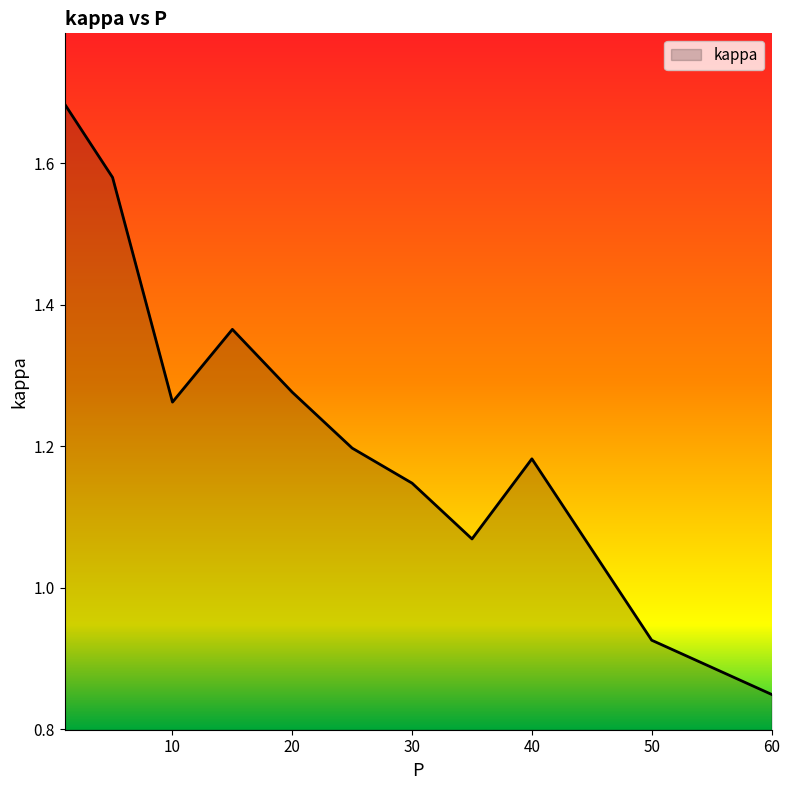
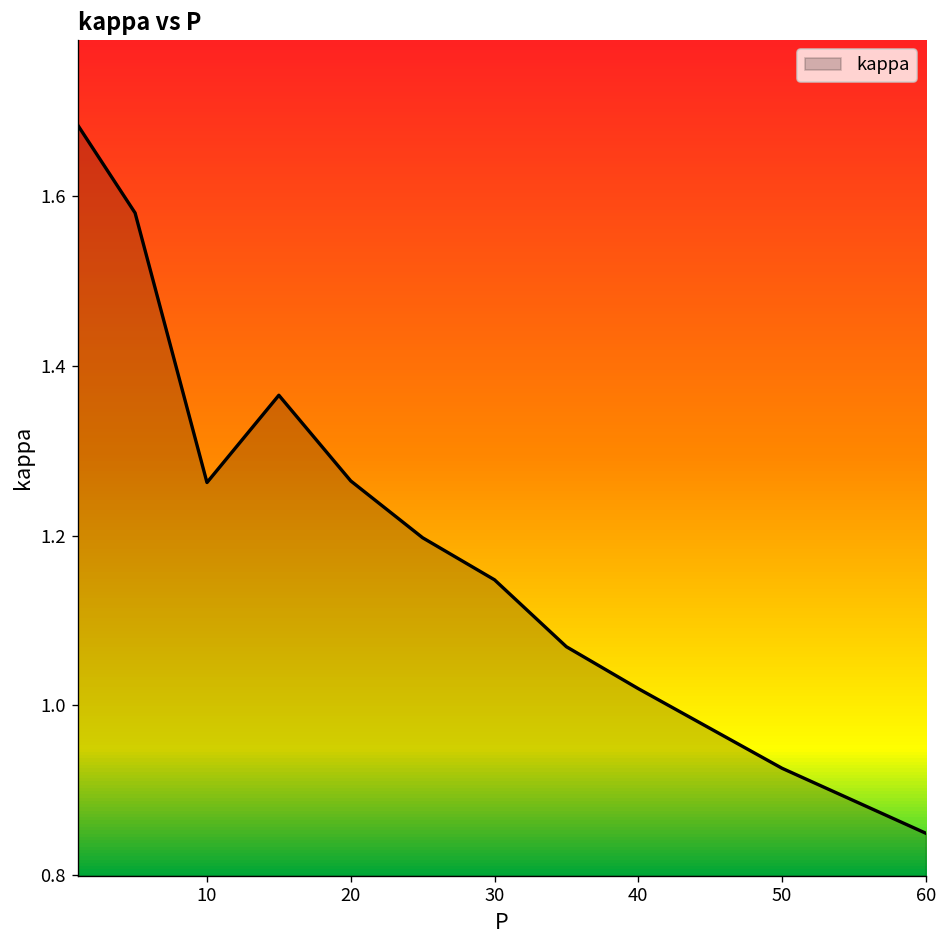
  {
    "10": 1.26,
-   "20": 1.28,
+   "20": 1.26,
    "30": 1.15,
-   "40": 1.18,
+   "40": 1.02,
    "50": 0.93,
    "60": 0.85
  }
